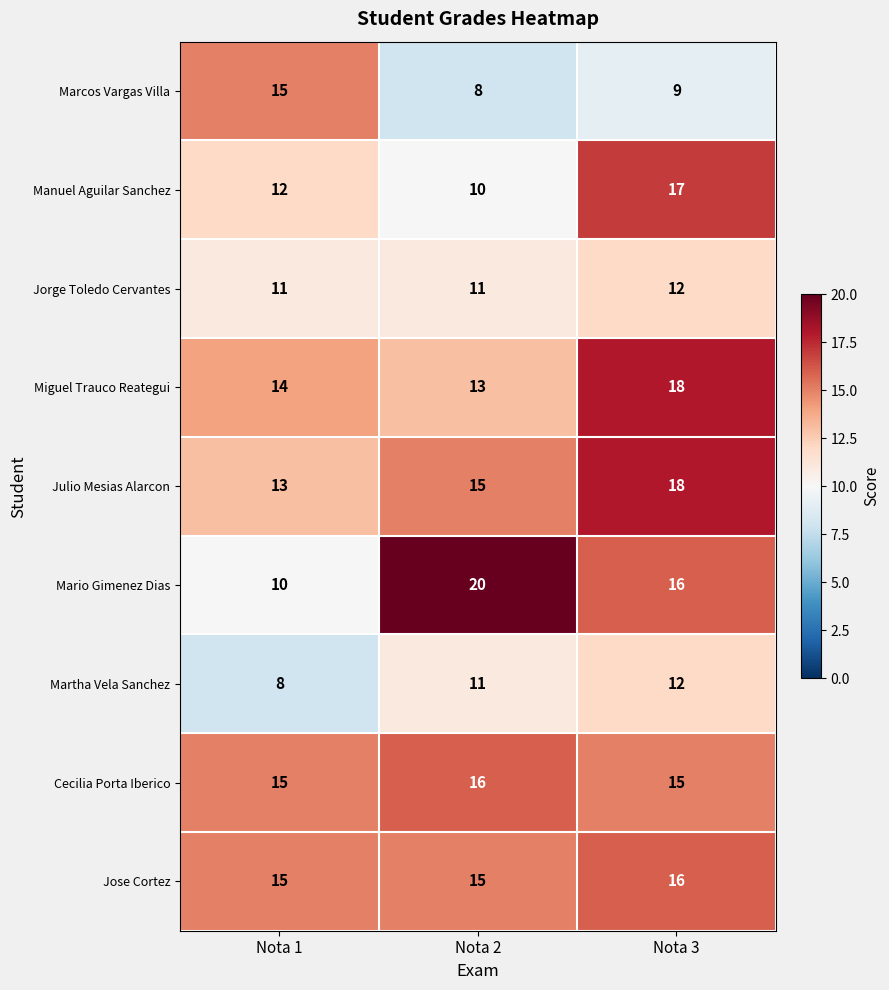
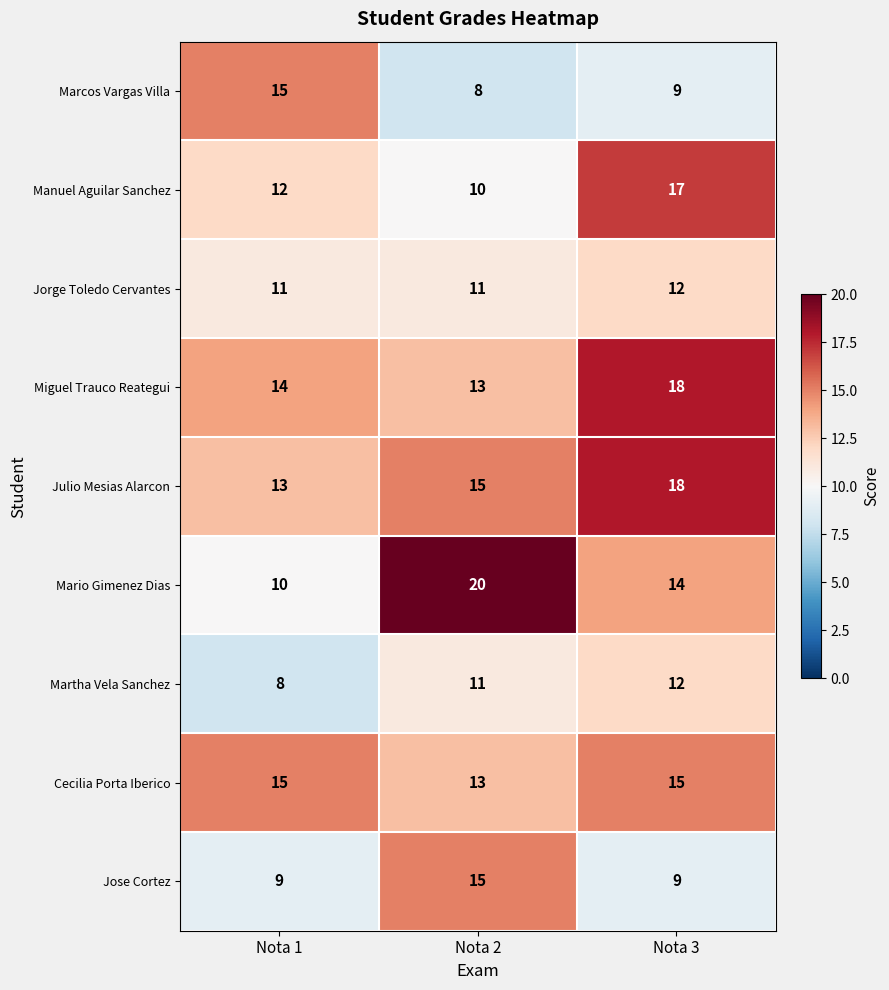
  {
    "Marcos Vargas Villa": {
      "Nota 1": 15,
      "Nota 2": 8,
      "Nota 3": 9
    },
    "Manuel Aguilar Sanchez": {
      "Nota 1": 12,
      "Nota 2": 10,
      "Nota 3": 17
    },
    "Jorge Toledo Cervantes": {
      "Nota 1": 11,
      "Nota 2": 11,
      "Nota 3": 12
    },
    "Miguel Trauco Reategui": {
      "Nota 1": 14,
      "Nota 2": 13,
      "Nota 3": 18
    },
    "Julio Mesias Alarcon": {
      "Nota 1": 13,
      "Nota 2": 15,
      "Nota 3": 18
    },
    "Mario Gimenez Dias": {
      "Nota 1": 10,
      "Nota 2": 20,
-     "Nota 3": 16
+     "Nota 3": 14
    },
    "Martha Vela Sanchez": {
      "Nota 1": 8,
      "Nota 2": 11,
      "Nota 3": 12
    },
    "Cecilia Porta Iberico": {
      "Nota 1": 15,
-     "Nota 2": 16,
+     "Nota 2": 13,
      "Nota 3": 15
    },
    "Jose Cortez": {
-     "Nota 1": 15,
+     "Nota 1": 9,
      "Nota 2": 15,
-     "Nota 3": 16
+     "Nota 3": 9
    }
  }
